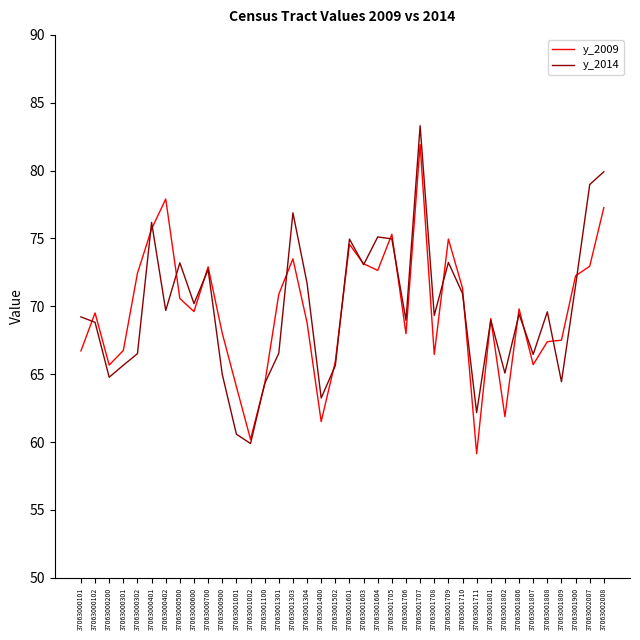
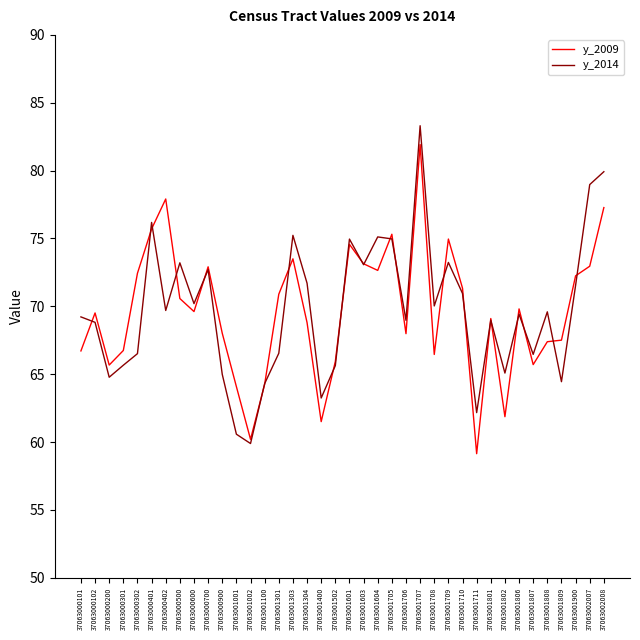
  {
    "y_2009": {
      "37063000101": 66.7,
      "37063000102": 69.5,
      "37063000200": 65.7,
      "37063000301": 66.7,
      "37063000302": 72.4,
      "37063000401": 75.7,
      "37063000402": 77.9,
      "37063000500": 70.6,
      "37063000600": 69.6,
      "37063000700": 72.9,
      "37063000900": 68.0,
      "37063001001": 64.1,
      "37063001002": 60.2,
      "37063001301": 70.9,
      "37063001303": 73.5,
      "37063001304": 68.8,
      "37063001400": 61.5,
      "37063001502": 65.9,
      "37063001601": 74.6,
      "37063001604": 72.6,
      "37063001705": 75.3,
      "37063001706": 68.0,
      "37063001707": 81.9,
      "37063001708": 66.5,
      "37063001709": 75.0,
      "37063001710": 71.3,
      "37063001711": 59.1,
      "37063001802": 61.9,
      "37063001806": 69.8,
      "37063001807": 65.7,
      "37063001808": 67.4,
      "37063001809": 67.5,
      "37063001900": 72.2,
      "37063002007": 73.0,
      "37063002008": 77.3
    },
    "y_2014": {
      "37063000101": 69.2,
      "37063000102": 68.8,
      "37063000200": 64.8,
      "37063000301": 65.7,
      "37063000302": 66.5,
      "37063000401": 76.2,
      "37063000402": 69.7,
      "37063000500": 73.2,
      "37063000600": 70.2,
      "37063000700": 72.7,
      "37063000900": 65.0,
      "37063001001": 60.6,
      "37063001002": 59.9,
      "37063001301": 66.5,
-     "37063001303": 76.9,
+     "37063001303": 75.2,
      "37063001304": 71.7,
      "37063001400": 63.2,
      "37063001502": 65.6,
      "37063001601": 75.0,
      "37063001604": 75.1,
      "37063001705": 75.0,
      "37063001706": 69.0,
      "37063001707": 83.3,
-     "37063001708": 69.3,
+     "37063001708": 70.0,
      "37063001709": 73.2,
      "37063001710": 70.9,
      "37063001711": 62.2,
      "37063001802": 65.1,
      "37063001806": 69.4,
      "37063001807": 66.5,
      "37063001808": 69.6,
      "37063001809": 64.4,
      "37063001900": 71.5,
      "37063002007": 79.0,
      "37063002008": 79.9
    }
  }
